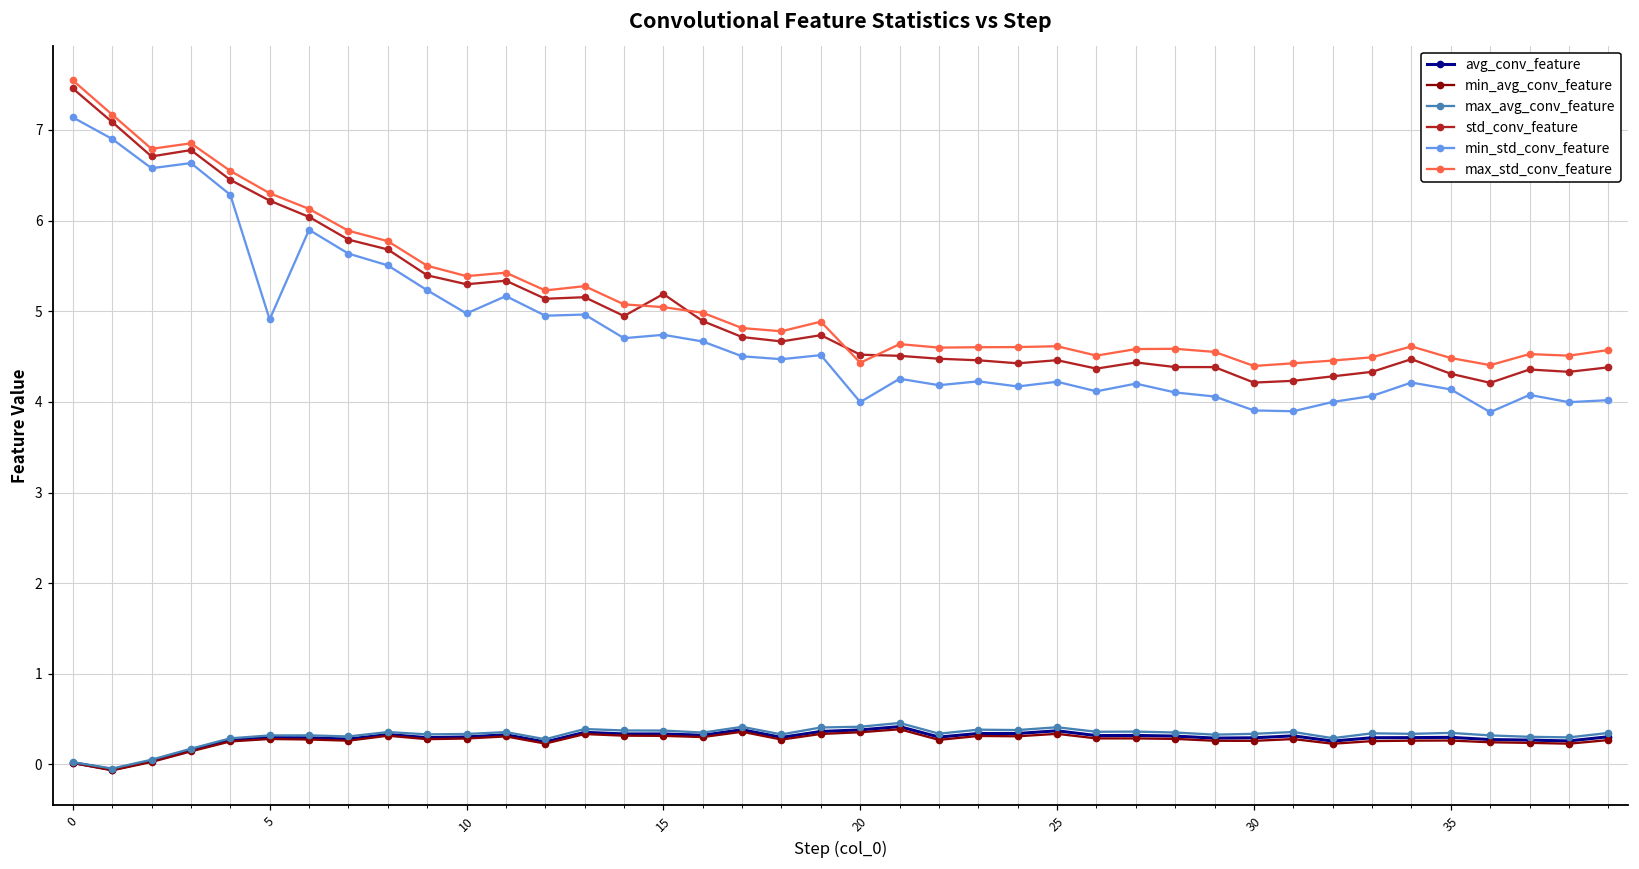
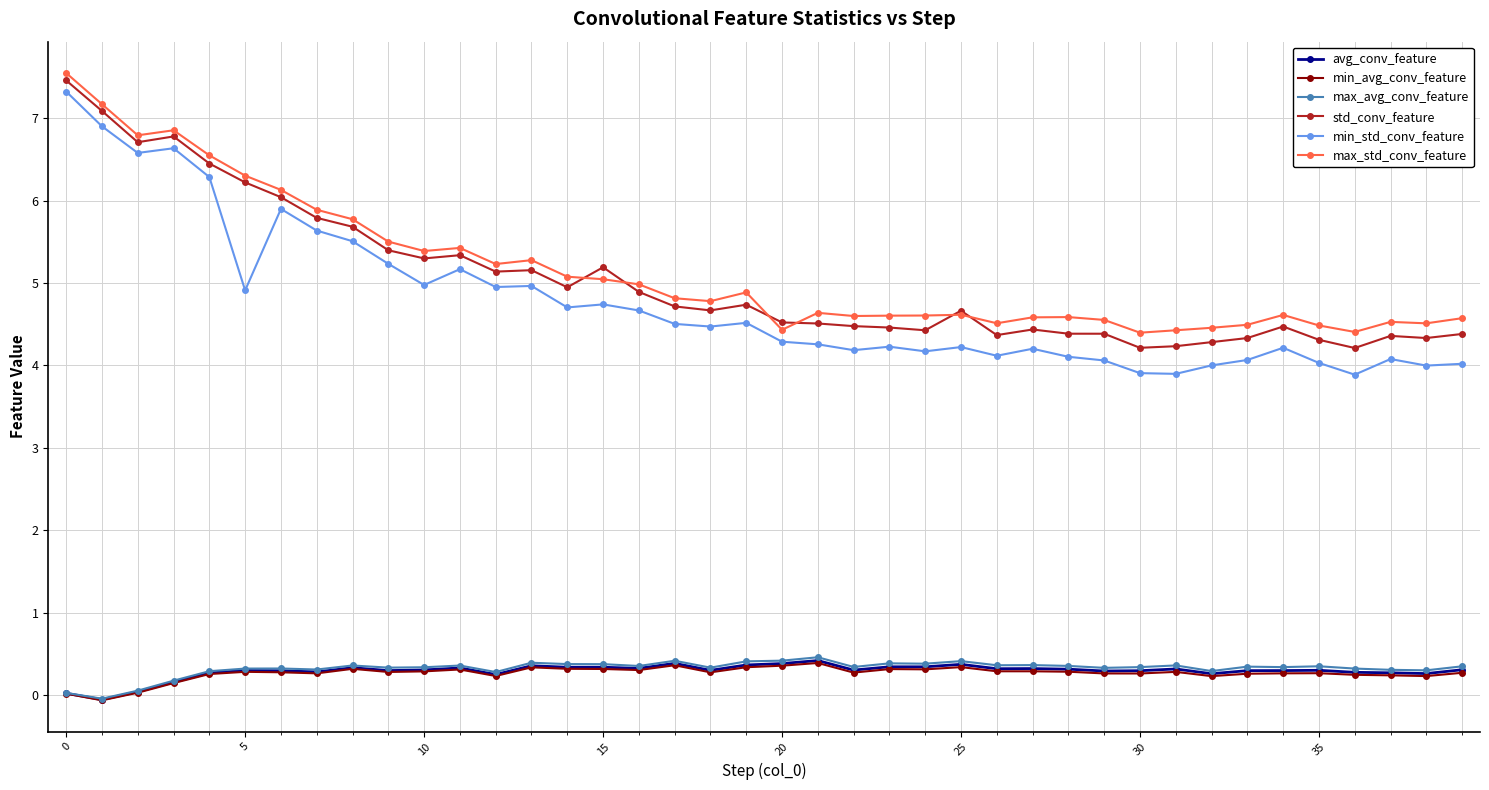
  {
    "avg_conv_feature": {
      "25": 0.4,
      "30": 0.3,
      "35": 0.3
    },
    "min_avg_conv_feature": {
      "25": 0.3,
      "30": 0.3,
      "35": 0.3
    },
    "max_avg_conv_feature": {
      "10": 0.3,
      "15": 0.4,
      "20": 0.4,
      "25": 0.4,
      "30": 0.3,
      "35": 0.3
    },
    "std_conv_feature": {
      "0": 7.5,
      "5": 6.2,
      "10": 5.3,
      "15": 5.2,
      "20": 4.5,
-     "25": 4.5,
+     "25": 4.7,
      "30": 4.2,
      "35": 4.3
    },
    "min_std_conv_feature": {
-     "0": 7.1,
+     "0": 7.3,
      "5": 4.9,
      "10": 5.0,
      "15": 4.7,
-     "20": 4.0,
+     "20": 4.3,
      "25": 4.2,
      "30": 3.9,
-     "35": 4.1
+     "35": 4.0
    },
    "max_std_conv_feature": {
      "0": 7.5,
      "5": 6.3,
      "10": 5.4,
      "15": 5.0,
      "20": 4.4,
      "25": 4.6,
      "30": 4.4,
      "35": 4.5
    }
  }
